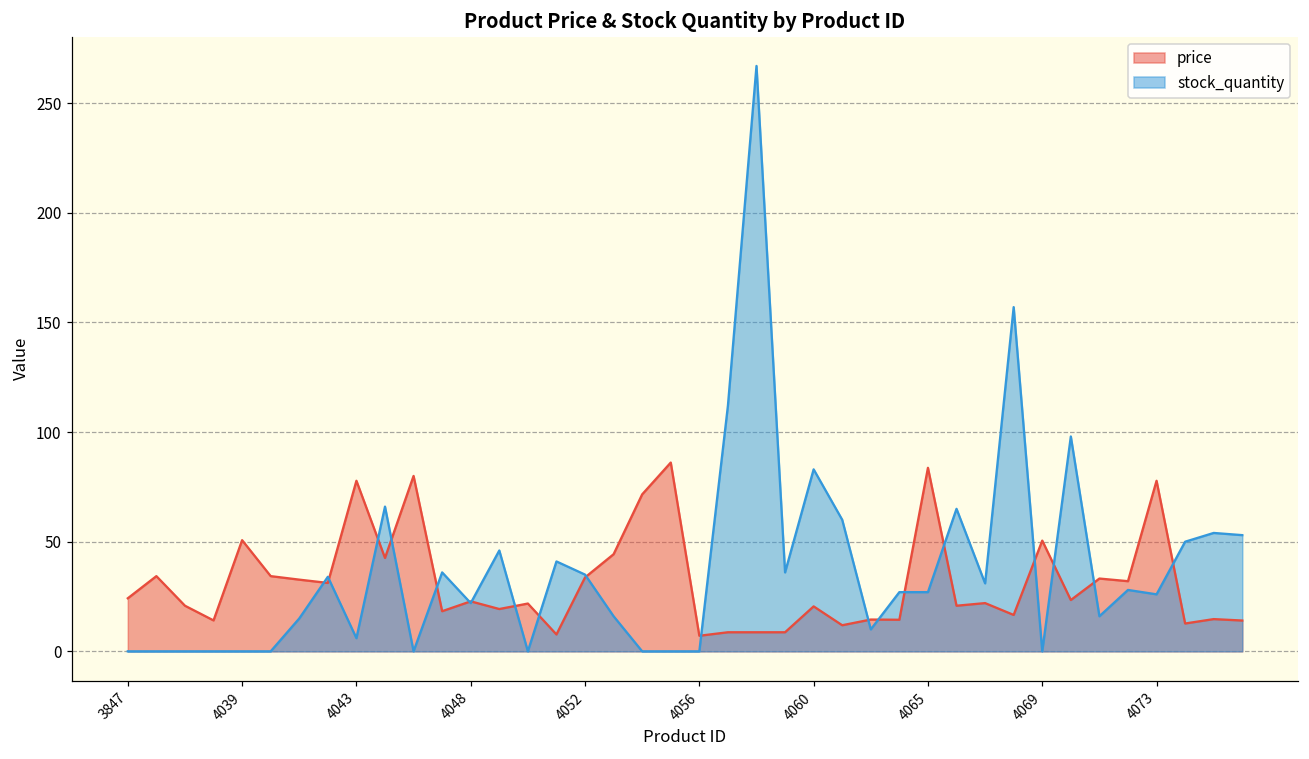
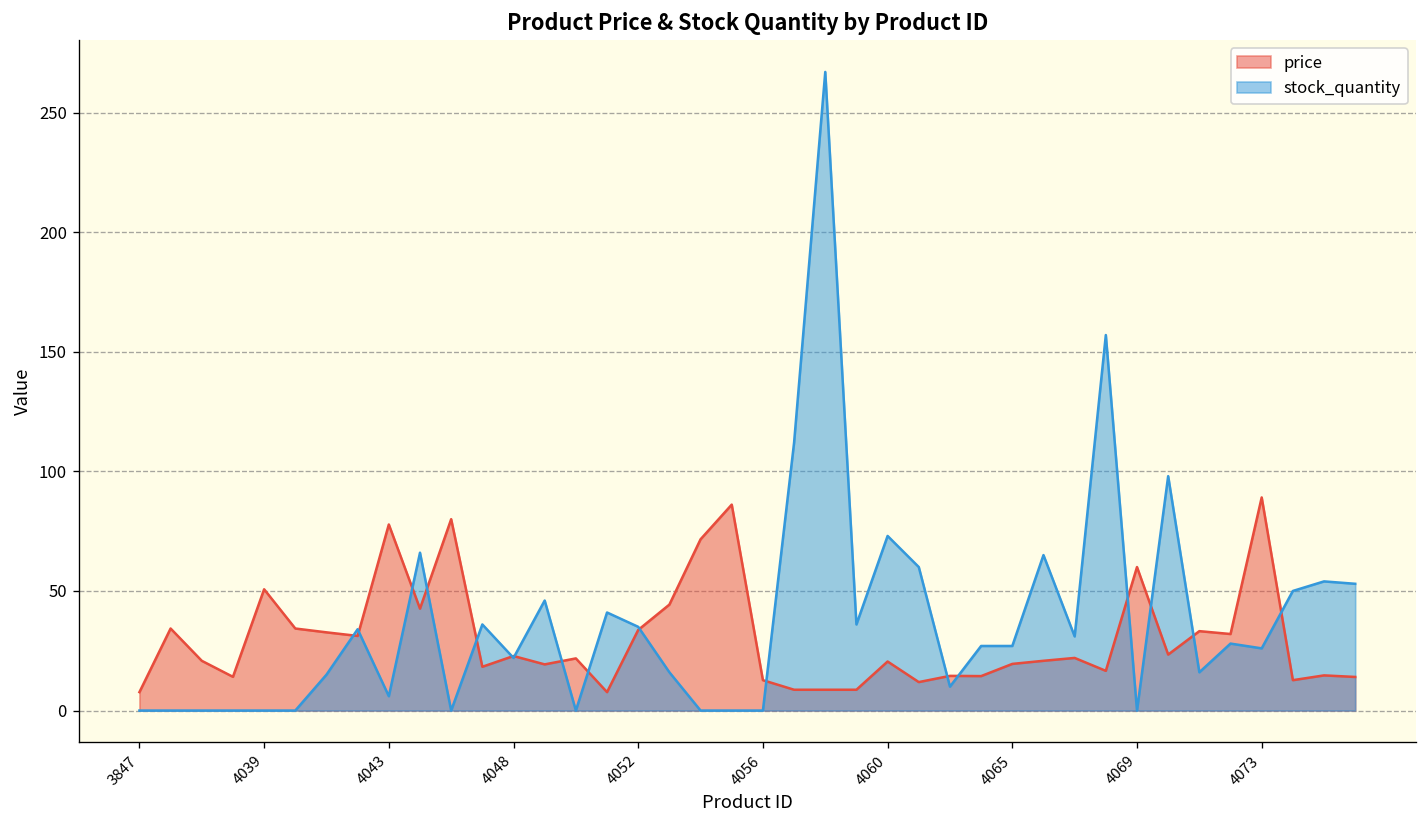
  {
    "price": {
-     "3847": 24,
+     "3847": 8,
      "4039": 51,
      "4043": 78,
      "4052": 34,
-     "4056": 7,
+     "4056": 13,
      "4060": 21,
-     "4065": 84,
-     "4069": 51,
-     "4073": 78
+     "4065": 20,
+     "4069": 60,
+     "4073": 89
    },
    "stock_quantity": {
      "3847": 0,
      "4039": 0,
      "4043": 6,
      "4052": 35,
      "4056": 0,
-     "4060": 83,
+     "4060": 73,
      "4065": 27,
      "4069": 0,
      "4073": 26
    }
  }
